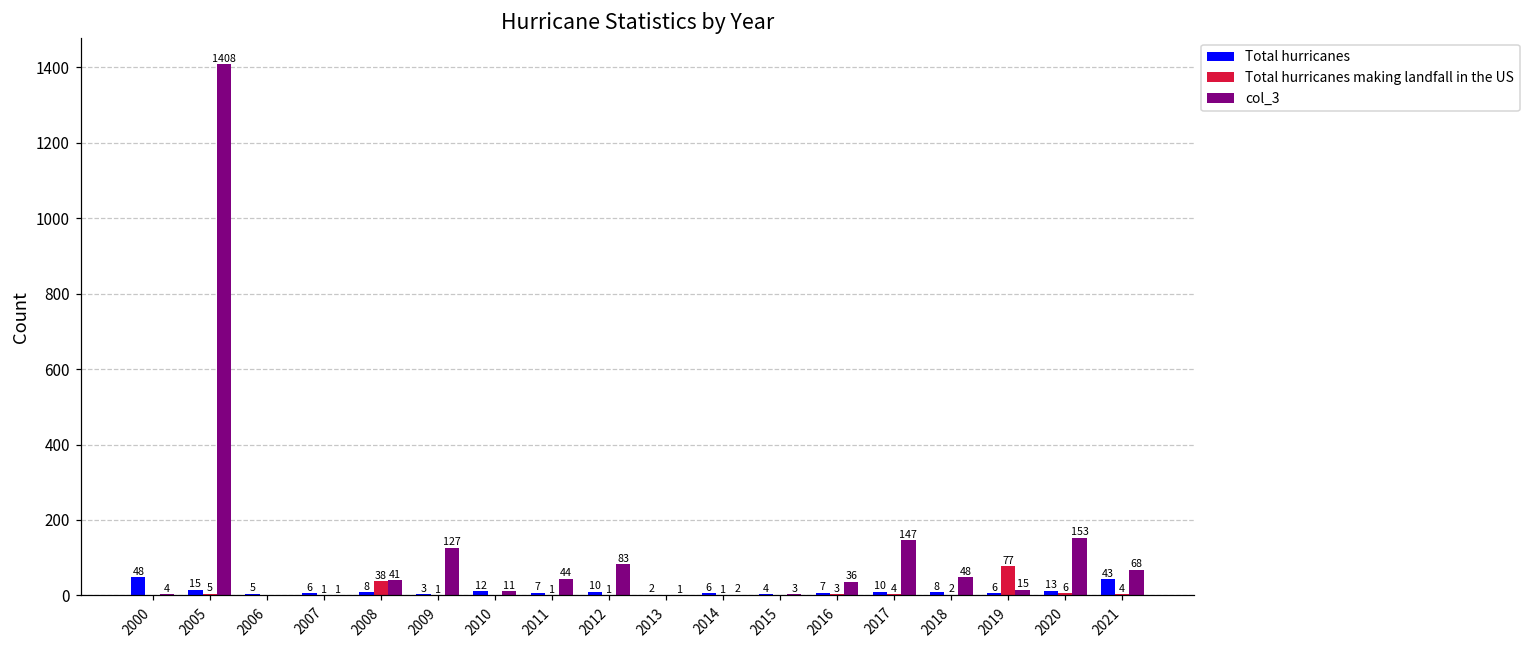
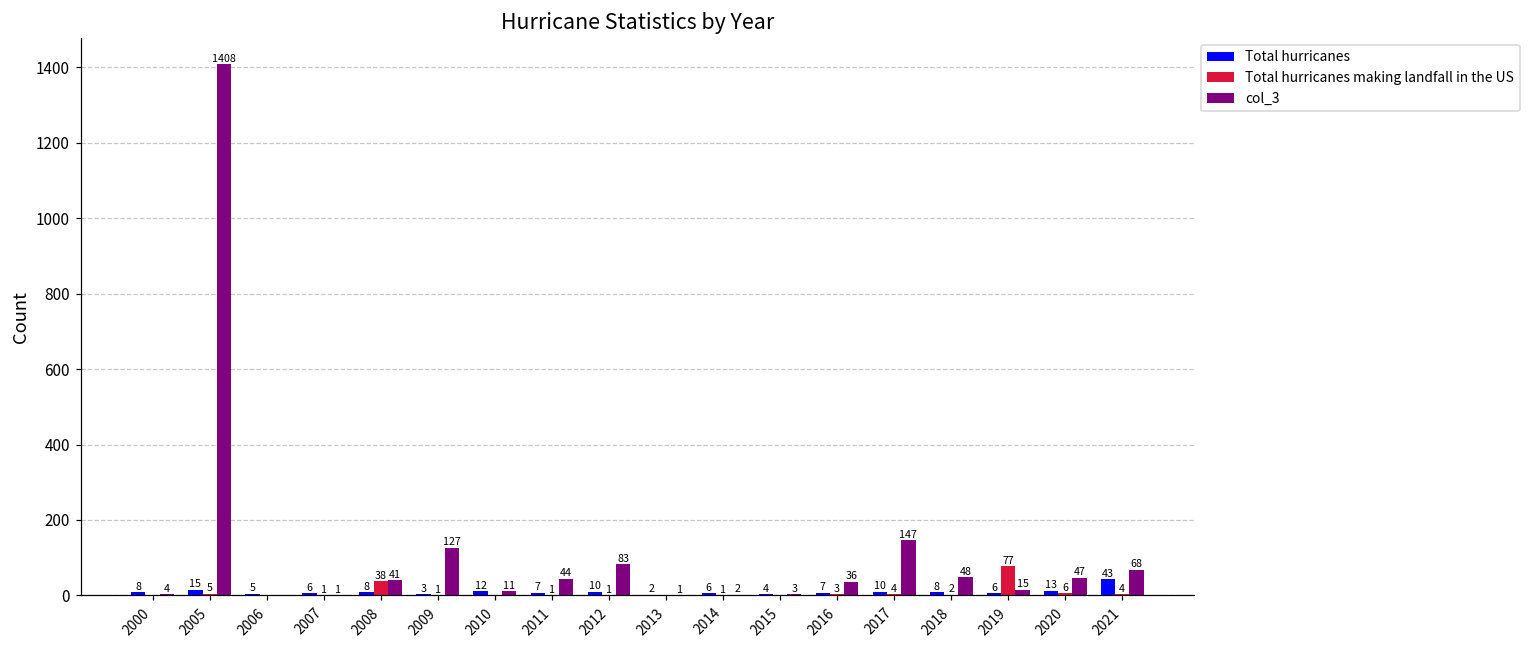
  {
    "Total hurricanes": {
-     "2000": 48,
+     "2000": 8,
      "2005": 15,
      "2006": 5,
      "2007": 6,
      "2008": 8,
      "2009": 3,
      "2010": 12,
      "2011": 7,
      "2012": 10,
      "2013": 2,
      "2014": 6,
      "2015": 4,
      "2016": 7,
      "2017": 10,
      "2018": 8,
      "2019": 6,
      "2020": 13,
      "2021": 43
    },
    "Total hurricanes making landfall in the US": {
      "2005": 5,
      "2007": 1,
      "2008": 38,
      "2009": 1,
      "2011": 1,
      "2012": 1,
      "2014": 1,
      "2016": 3,
      "2017": 4,
      "2018": 2,
      "2019": 77,
      "2020": 6,
      "2021": 4
    },
    "col_3": {
      "2000": 4,
      "2005": 1408,
      "2007": 1,
      "2008": 41,
      "2009": 127,
      "2010": 11,
      "2011": 44,
      "2012": 83,
      "2013": 1,
      "2014": 2,
      "2015": 3,
      "2016": 36,
      "2017": 147,
      "2018": 48,
      "2019": 15,
-     "2020": 153,
+     "2020": 47,
      "2021": 68
    }
  }
